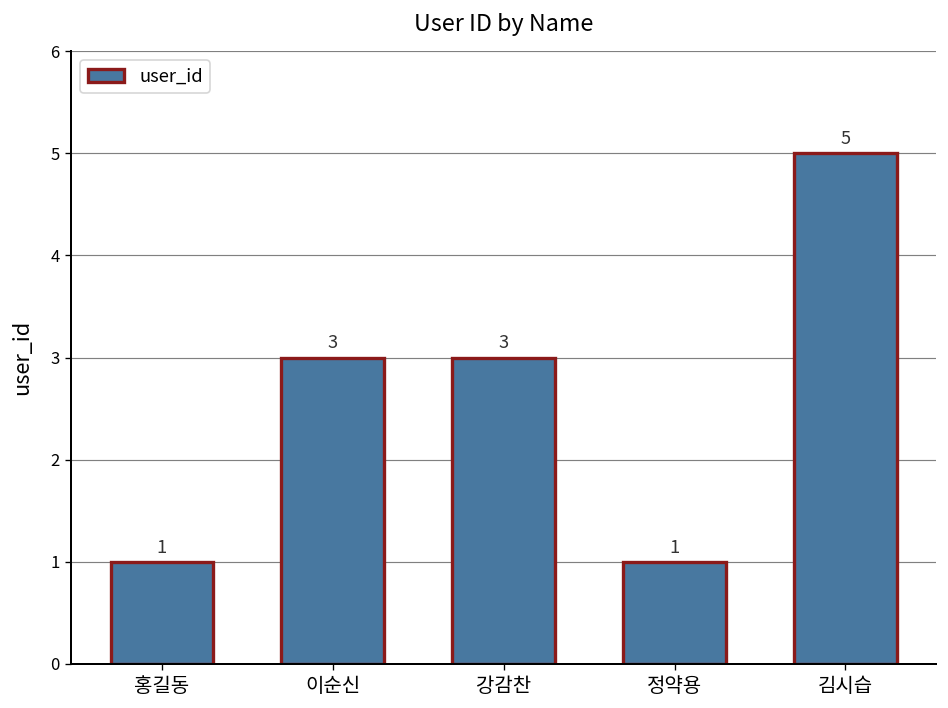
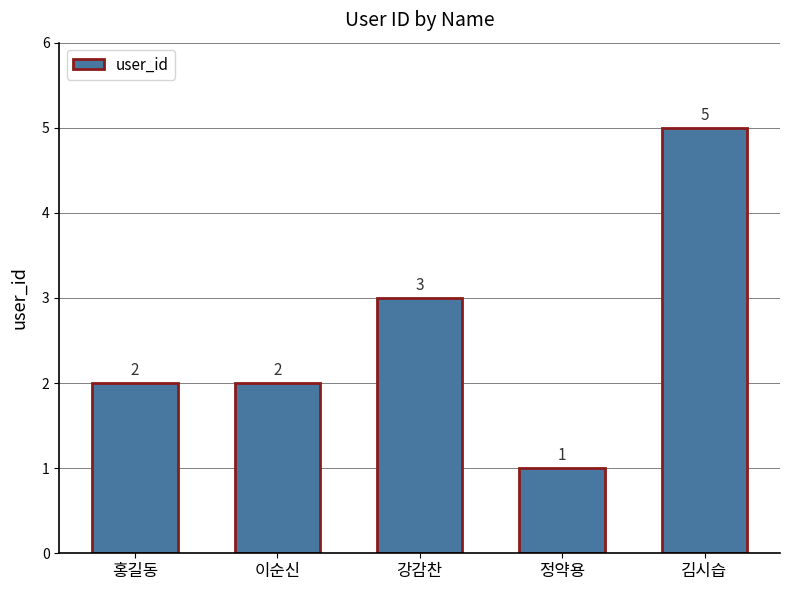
  {
-   "홍길동": 1,
-   "이순신": 3,
+   "홍길동": 2,
+   "이순신": 2,
    "강감찬": 3,
    "정약용": 1,
    "김시습": 5
  }
